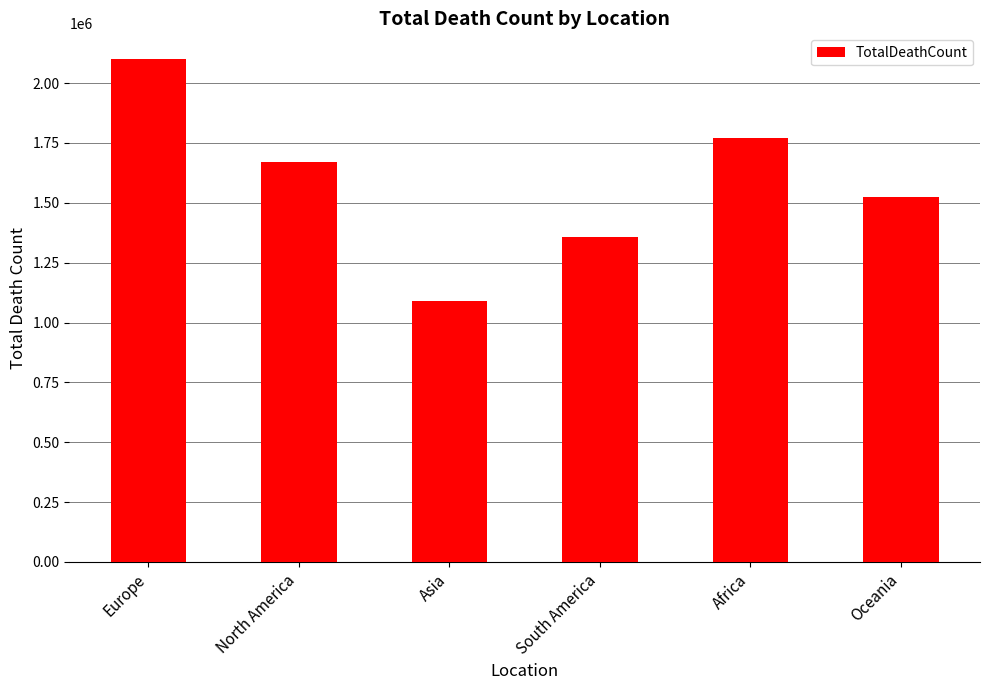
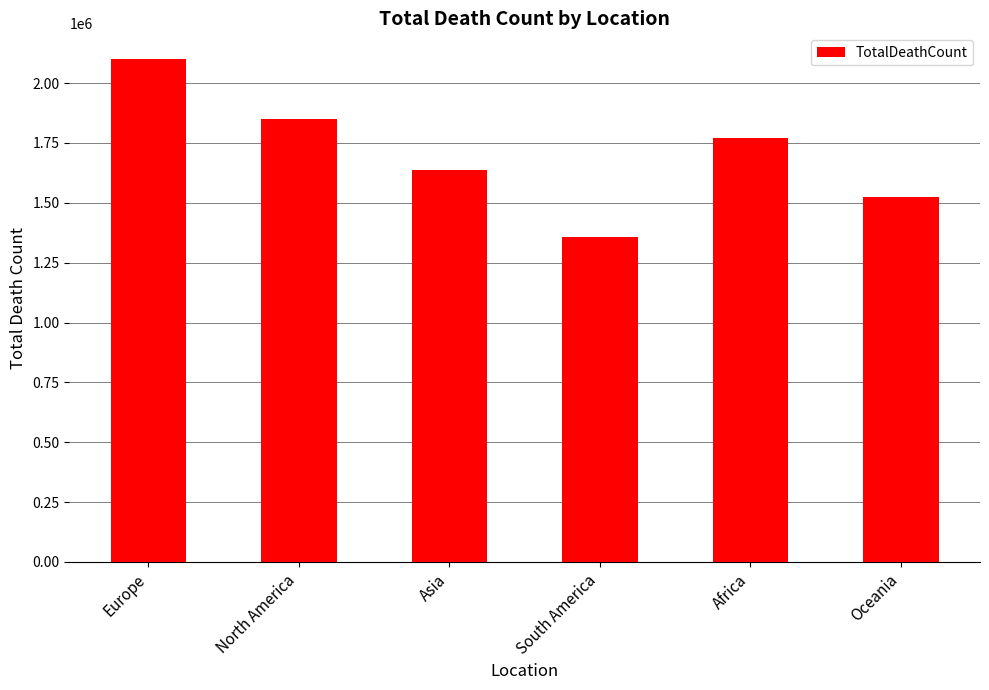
  {
    "Europe": 2100000,
-   "North America": 1670000,
-   "Asia": 1090000,
+   "North America": 1850000,
+   "Asia": 1640000,
    "South America": 1360000,
    "Africa": 1770000,
    "Oceania": 1530000
  }
